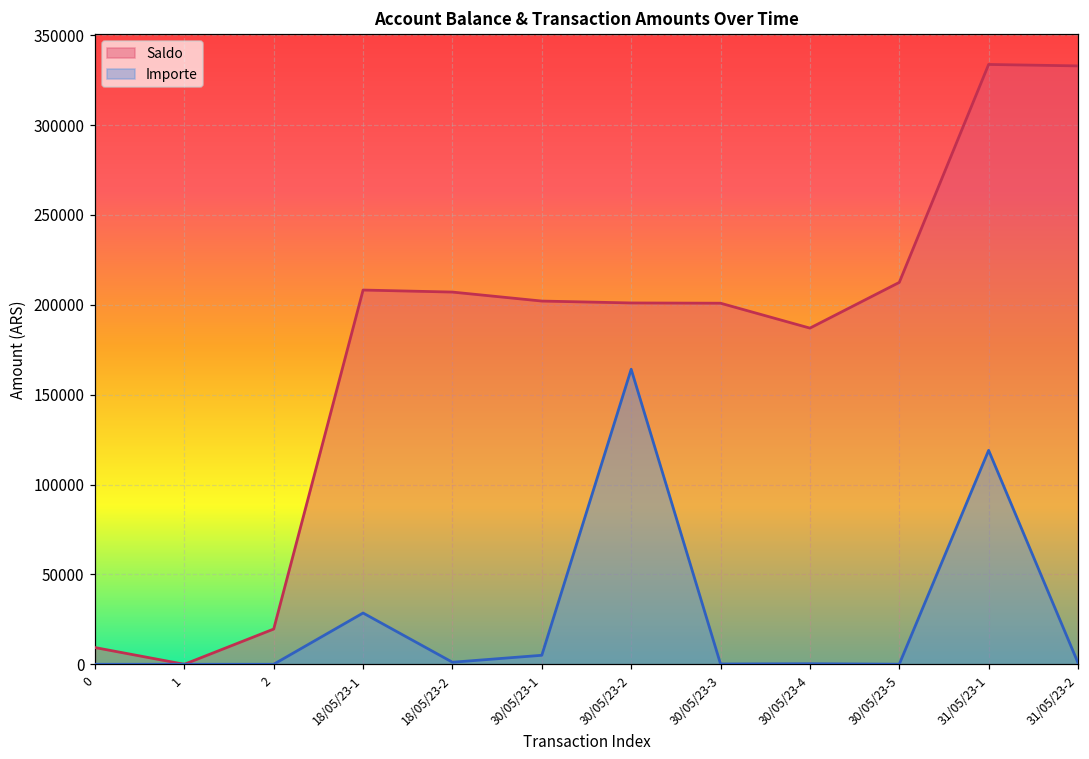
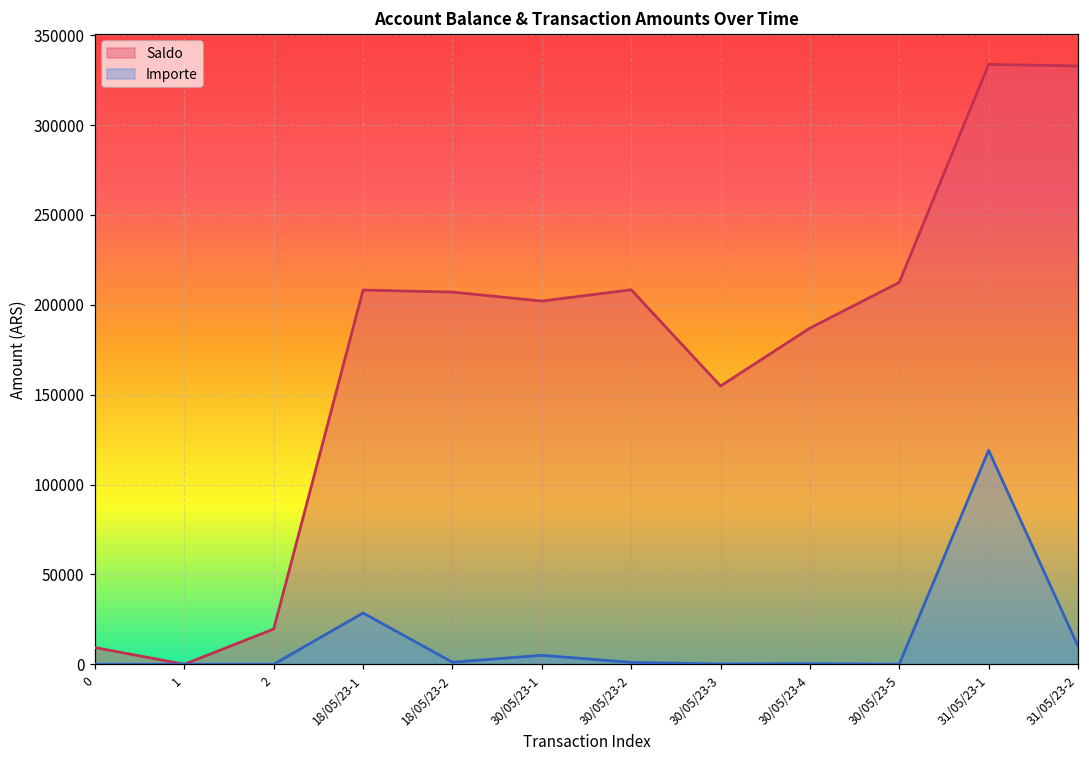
  {
    "Saldo": {
      "0": 9000,
      "2": 20000,
      "18/05/23-1": 208000,
      "18/05/23-2": 207000,
      "30/05/23-1": 202000,
-     "30/05/23-2": 201000,
-     "30/05/23-3": 201000,
+     "30/05/23-2": 208000,
+     "30/05/23-3": 155000,
      "30/05/23-4": 187000,
      "30/05/23-5": 212000,
      "31/05/23-1": 334000,
      "31/05/23-2": 333000
    },
    "Importe": {
      "0": 0,
      "2": 0,
      "18/05/23-1": 29000,
      "18/05/23-2": 1000,
      "30/05/23-1": 5000,
-     "30/05/23-2": 164000,
+     "30/05/23-2": 1000,
      "30/05/23-3": 0,
      "30/05/23-4": 0,
      "30/05/23-5": 0,
      "31/05/23-1": 119000,
-     "31/05/23-2": 1000
+     "31/05/23-2": 10000
    }
  }
